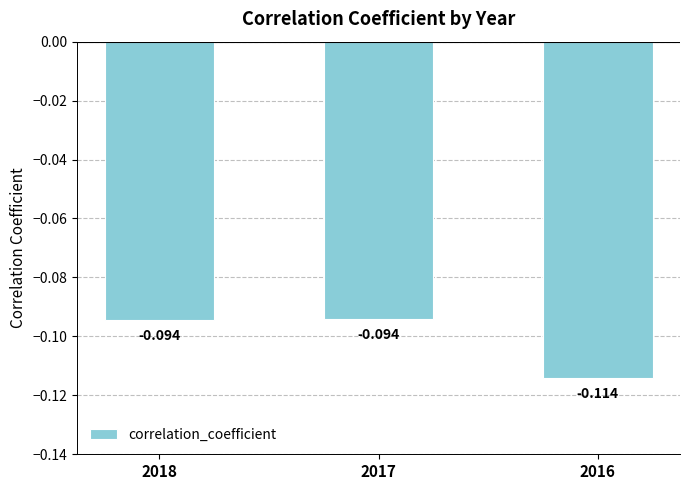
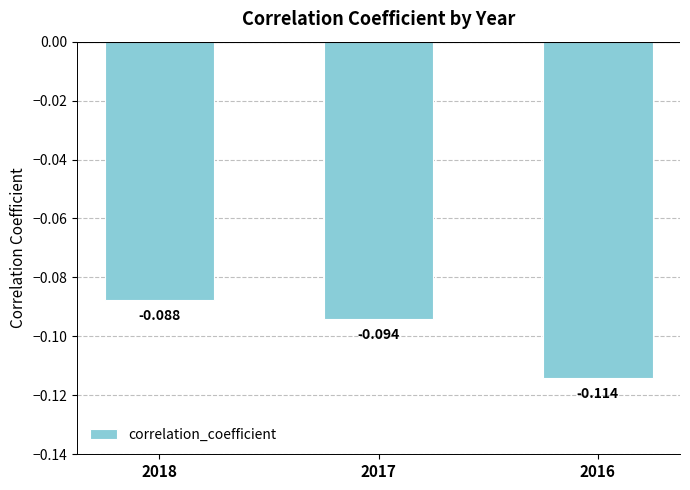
  {
-   "2018": -0.094,
+   "2018": -0.088,
    "2017": -0.094,
    "2016": -0.114
  }
